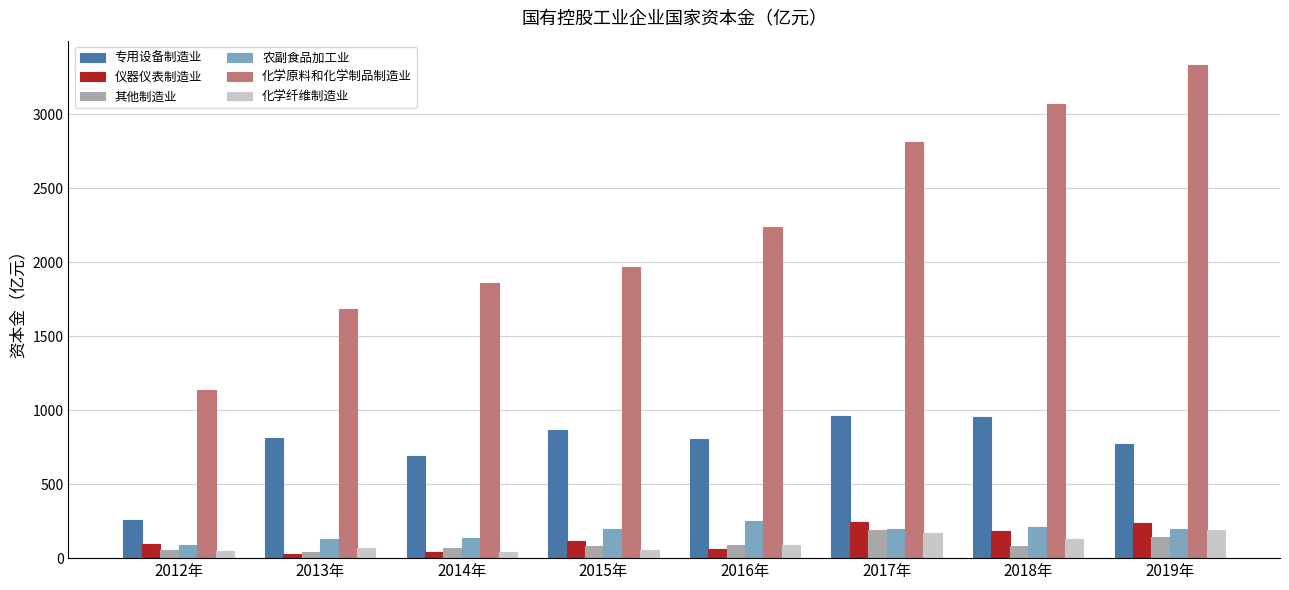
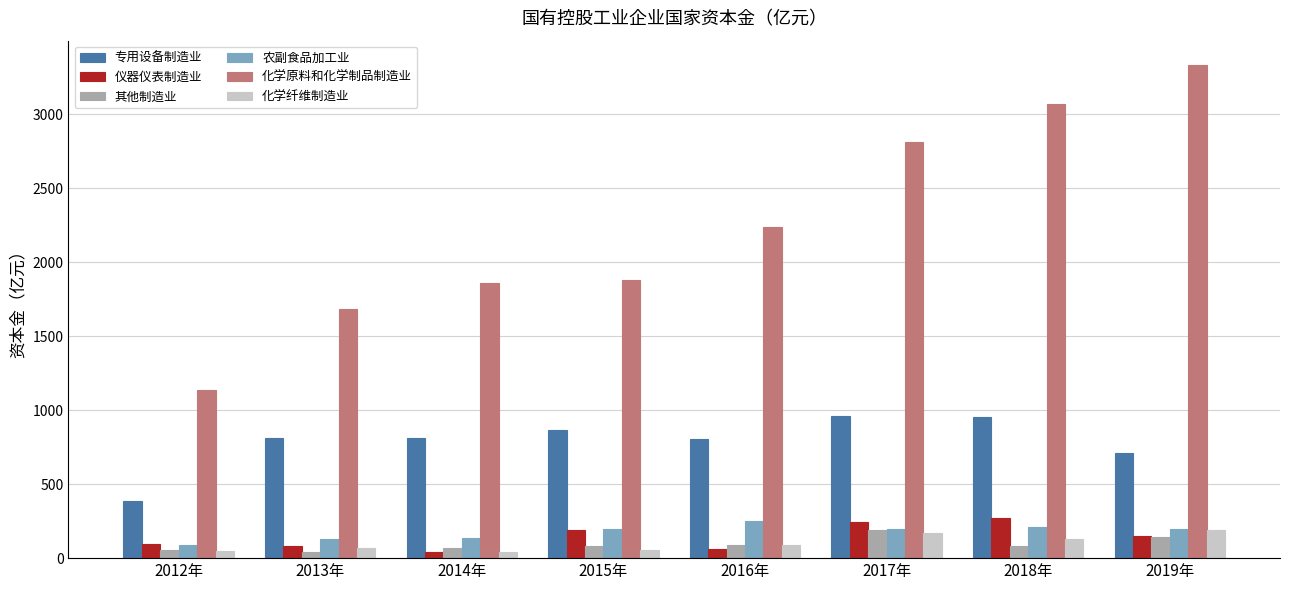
  {
    "专用设备制造业": {
-     "2012年": 260,
+     "2012年": 390,
      "2013年": 810,
-     "2014年": 690,
+     "2014年": 810,
      "2015年": 860,
      "2016年": 800,
      "2017年": 960,
      "2018年": 950,
-     "2019年": 770
+     "2019年": 710
    },
    "仪器仪表制造业": {
      "2012年": 90,
-     "2013年": 30,
+     "2013年": 80,
      "2014年": 40,
-     "2015年": 120,
+     "2015年": 190,
      "2016年": 60,
      "2017年": 240,
-     "2018年": 180,
-     "2019年": 240
+     "2018年": 270,
+     "2019年": 150
    },
    "化学原料和化学制品制造业": {
      "2012年": 1130,
      "2013年": 1680,
      "2014年": 1860,
-     "2015年": 1970,
+     "2015年": 1880,
      "2016年": 2240,
      "2017年": 2810,
      "2018年": 3070,
      "2019年": 3330
    }
  }
